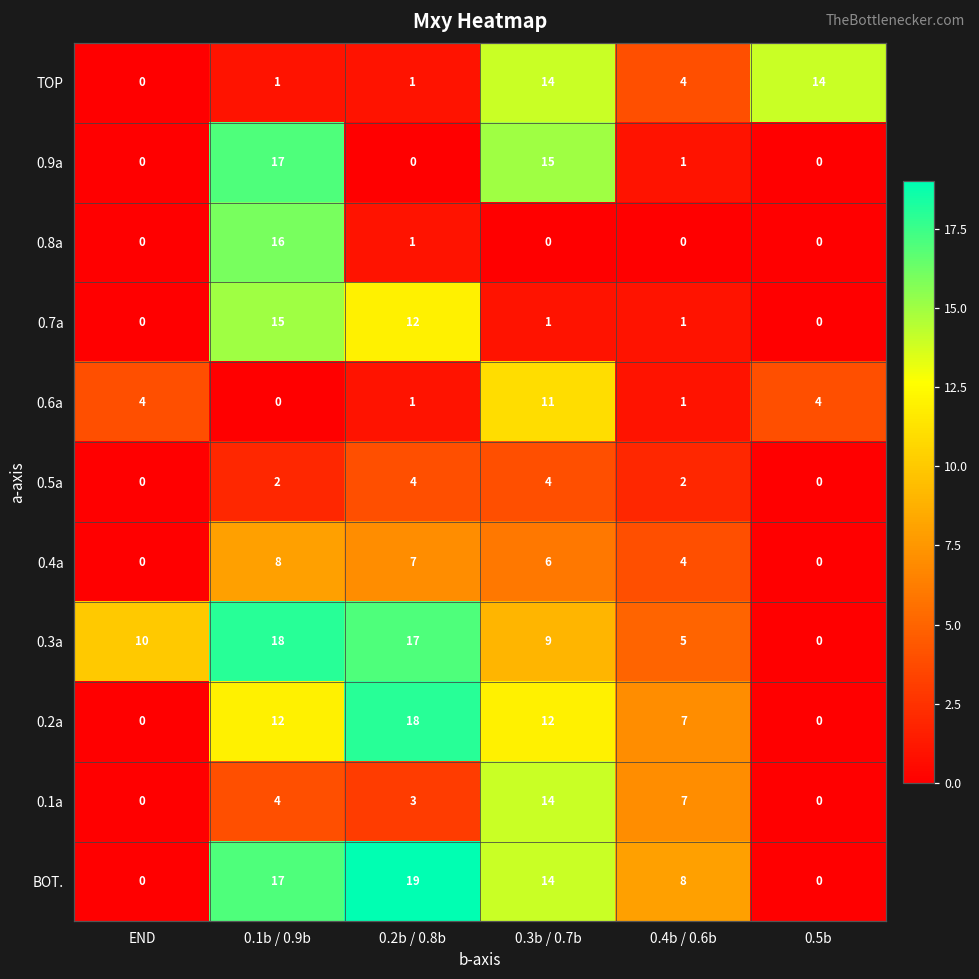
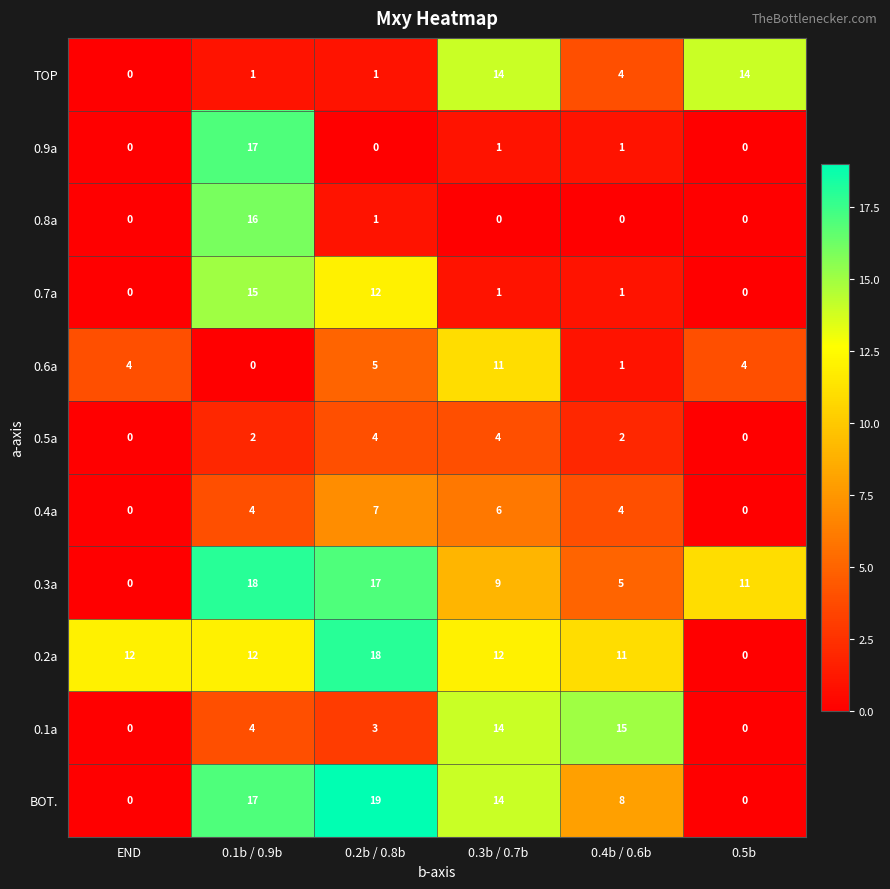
  {
    "TOP": {
      "END": 0,
      "0.1b / 0.9b": 1,
      "0.2b / 0.8b": 1,
      "0.3b / 0.7b": 14,
      "0.4b / 0.6b": 4,
      "0.5b": 14
    },
    "0.9a": {
      "END": 0,
      "0.1b / 0.9b": 17,
      "0.2b / 0.8b": 0,
-     "0.3b / 0.7b": 15,
+     "0.3b / 0.7b": 1,
      "0.4b / 0.6b": 1,
      "0.5b": 0
    },
    "0.8a": {
      "END": 0,
      "0.1b / 0.9b": 16,
      "0.2b / 0.8b": 1,
      "0.3b / 0.7b": 0,
      "0.4b / 0.6b": 0,
      "0.5b": 0
    },
    "0.7a": {
      "END": 0,
      "0.1b / 0.9b": 15,
      "0.2b / 0.8b": 12,
      "0.3b / 0.7b": 1,
      "0.4b / 0.6b": 1,
      "0.5b": 0
    },
    "0.6a": {
      "END": 4,
      "0.1b / 0.9b": 0,
-     "0.2b / 0.8b": 1,
+     "0.2b / 0.8b": 5,
      "0.3b / 0.7b": 11,
      "0.4b / 0.6b": 1,
      "0.5b": 4
    },
    "0.5a": {
      "END": 0,
      "0.1b / 0.9b": 2,
      "0.2b / 0.8b": 4,
      "0.3b / 0.7b": 4,
      "0.4b / 0.6b": 2,
      "0.5b": 0
    },
    "0.4a": {
      "END": 0,
-     "0.1b / 0.9b": 8,
+     "0.1b / 0.9b": 4,
      "0.2b / 0.8b": 7,
      "0.3b / 0.7b": 6,
      "0.4b / 0.6b": 4,
      "0.5b": 0
    },
    "0.3a": {
-     "END": 10,
+     "END": 0,
      "0.1b / 0.9b": 18,
      "0.2b / 0.8b": 17,
      "0.3b / 0.7b": 9,
      "0.4b / 0.6b": 5,
-     "0.5b": 0
+     "0.5b": 11
    },
    "0.2a": {
-     "END": 0,
+     "END": 12,
      "0.1b / 0.9b": 12,
      "0.2b / 0.8b": 18,
      "0.3b / 0.7b": 12,
-     "0.4b / 0.6b": 7,
+     "0.4b / 0.6b": 11,
      "0.5b": 0
    },
    "0.1a": {
      "END": 0,
      "0.1b / 0.9b": 4,
      "0.2b / 0.8b": 3,
      "0.3b / 0.7b": 14,
-     "0.4b / 0.6b": 7,
+     "0.4b / 0.6b": 15,
      "0.5b": 0
    },
    "BOT.": {
      "END": 0,
      "0.1b / 0.9b": 17,
      "0.2b / 0.8b": 19,
      "0.3b / 0.7b": 14,
      "0.4b / 0.6b": 8,
      "0.5b": 0
    }
  }
